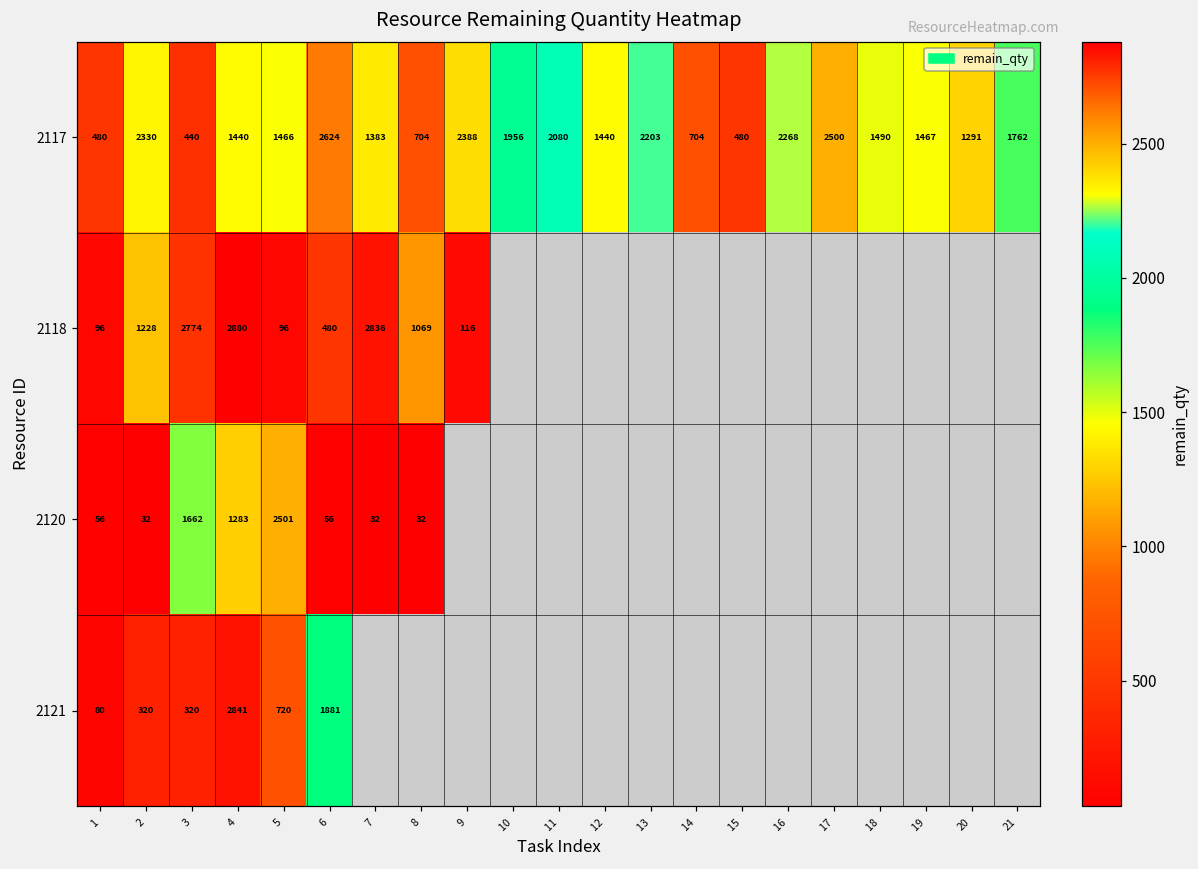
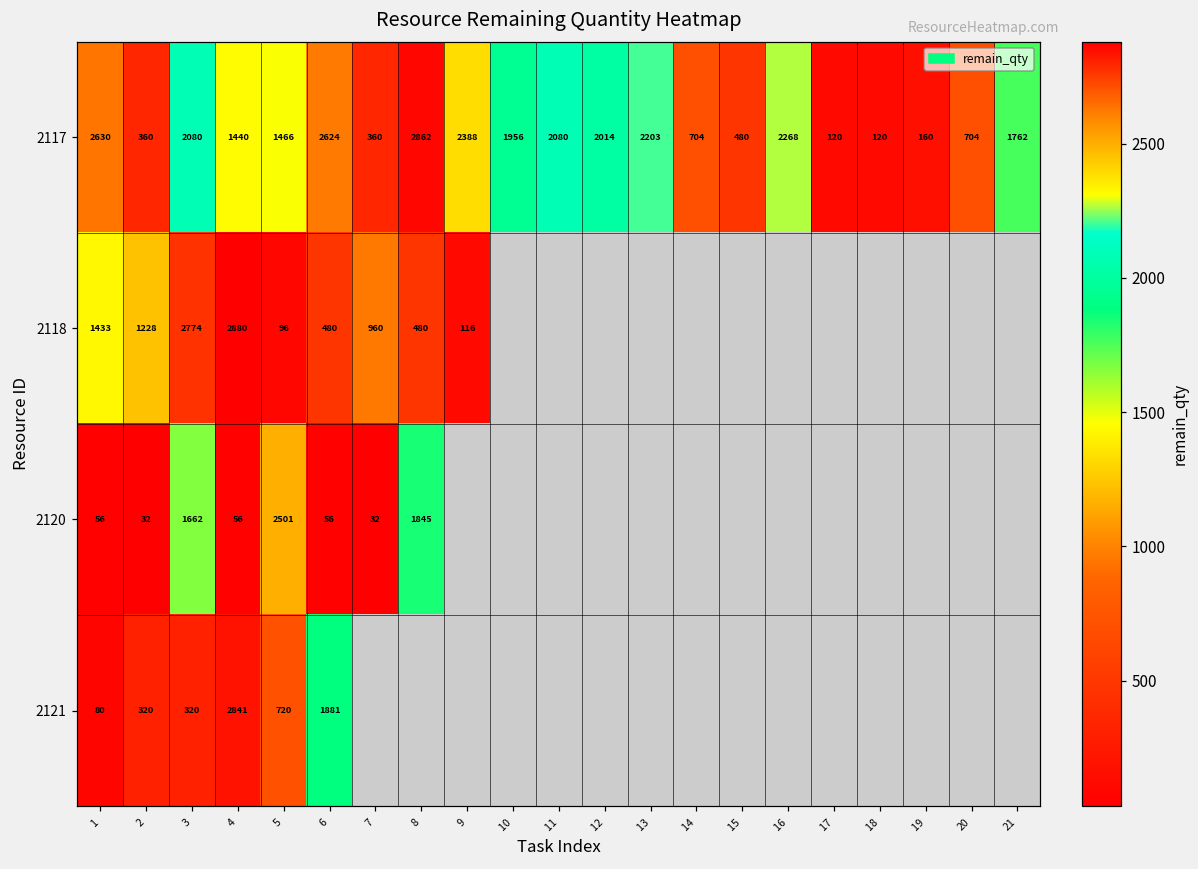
  {
    "2117": {
-     "1": 480,
-     "2": 2330,
-     "3": 440,
+     "1": 2630,
+     "2": 360,
+     "3": 2080,
      "4": 1440,
      "5": 1466,
      "6": 2624,
-     "7": 1383,
-     "8": 704,
+     "7": 360,
+     "8": 2862,
      "9": 2388,
      "10": 1956,
      "11": 2080,
-     "12": 1440,
+     "12": 2014,
      "13": 2203,
      "14": 704,
      "15": 480,
      "16": 2268,
-     "17": 2500,
-     "18": 1490,
-     "19": 1467,
-     "20": 1291,
+     "17": 120,
+     "18": 120,
+     "19": 160,
+     "20": 704,
      "21": 1762
    },
    "2118": {
-     "1": 96,
+     "1": 1433,
      "2": 1228,
      "3": 2774,
      "4": 2880,
      "5": 96,
      "6": 480,
-     "7": 2836,
-     "8": 1069,
+     "7": 960,
+     "8": 480,
      "9": 116
    },
    "2120": {
      "1": 56,
      "2": 32,
      "3": 1662,
-     "4": 1283,
+     "4": 56,
      "5": 2501,
      "6": 56,
      "7": 32,
-     "8": 32
+     "8": 1845
    },
    "2121": {
      "1": 80,
      "2": 320,
      "3": 320,
      "4": 2841,
      "5": 720,
      "6": 1881
    }
  }
